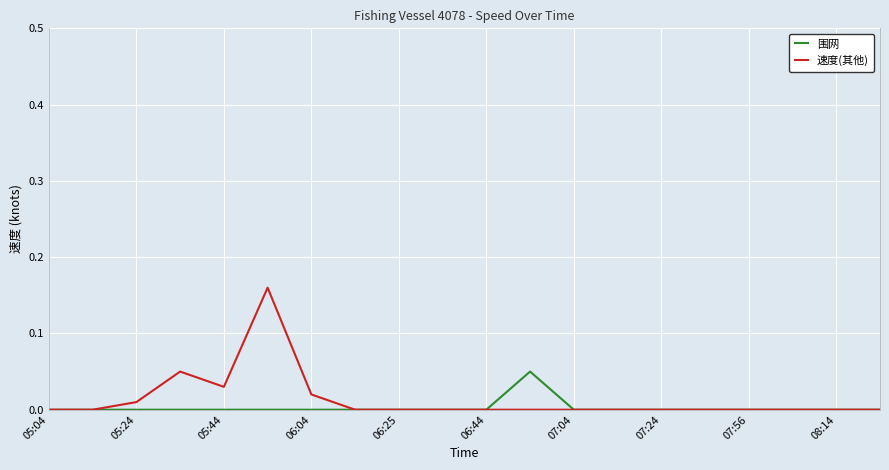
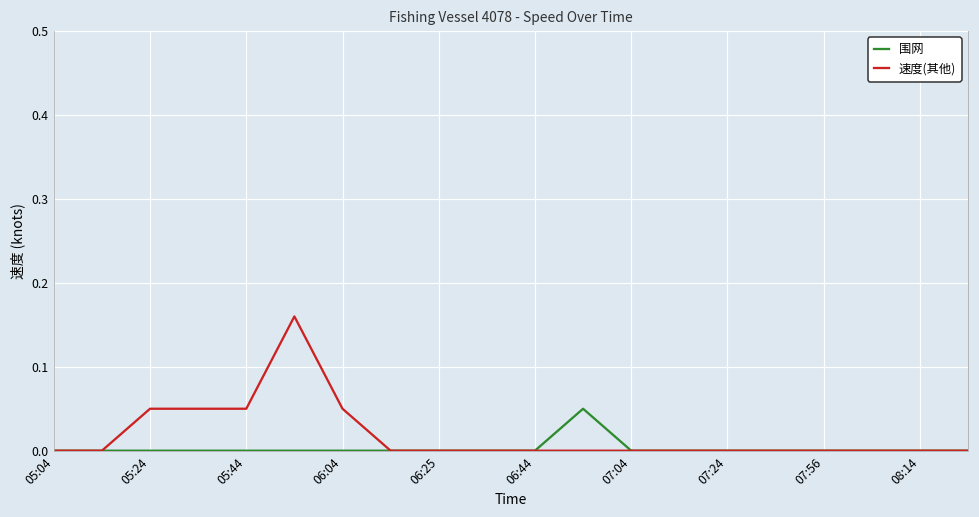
  {
    "围网": {
      "05:24": 0.00,
      "05:44": 0.00,
      "06:04": 0.00
    },
    "速度(其他)": {
-     "05:24": 0.01,
-     "05:44": 0.03,
-     "06:04": 0.02
+     "05:24": 0.05,
+     "05:44": 0.05,
+     "06:04": 0.05
    }
  }
